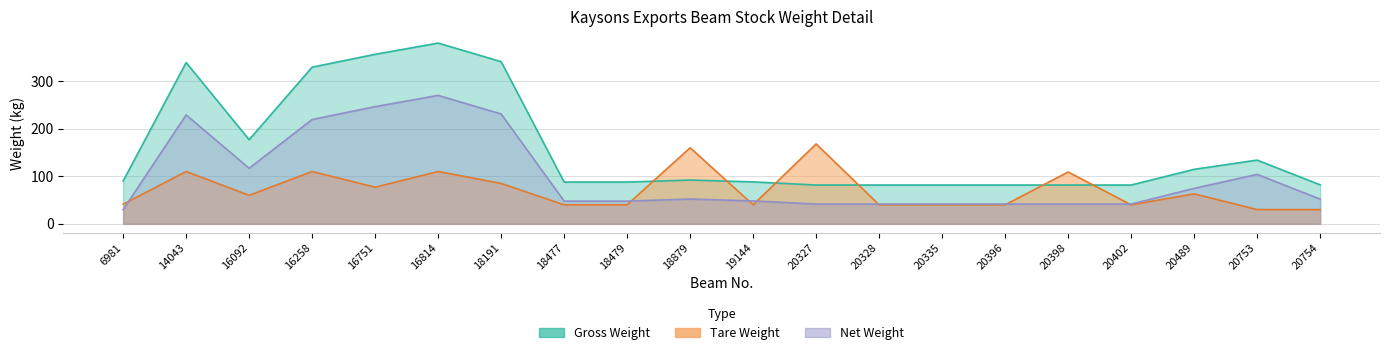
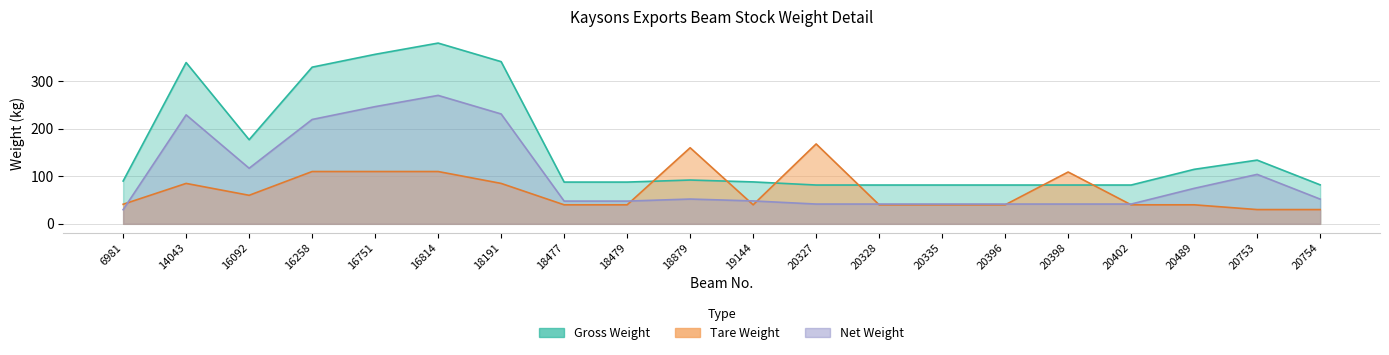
  {
    "Tare Weight": {
      "6981": 40,
-     "14043": 110,
+     "14043": 90,
      "16092": 60,
      "16258": 110,
-     "16751": 80,
+     "16751": 110,
      "16814": 110,
      "18191": 90,
      "18477": 40,
      "18479": 40,
      "18879": 160,
      "19144": 40,
      "20327": 170,
      "20398": 110,
-     "20489": 60,
+     "20489": 40,
      "20753": 30,
      "20754": 30
    }
  }
